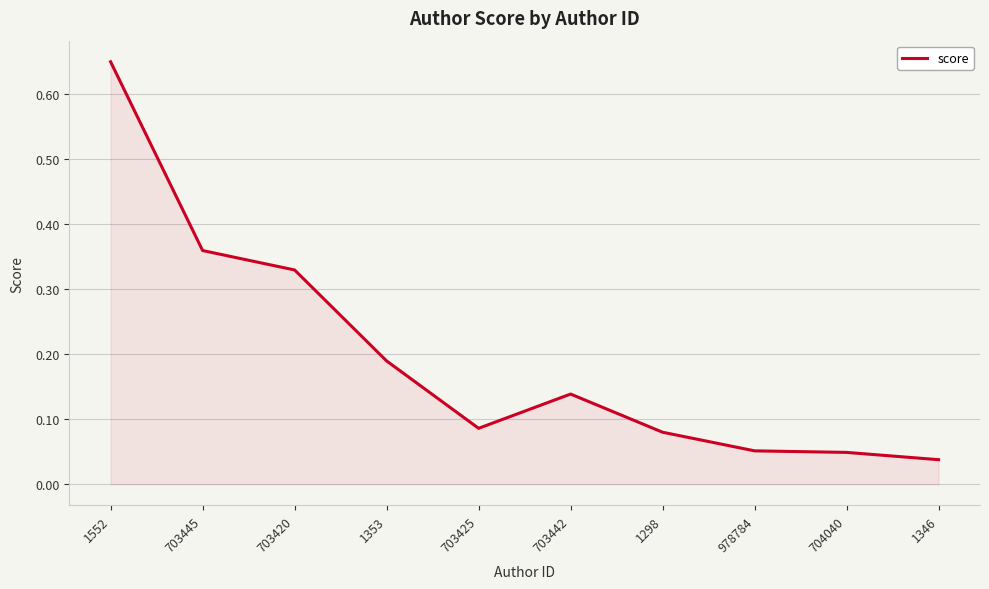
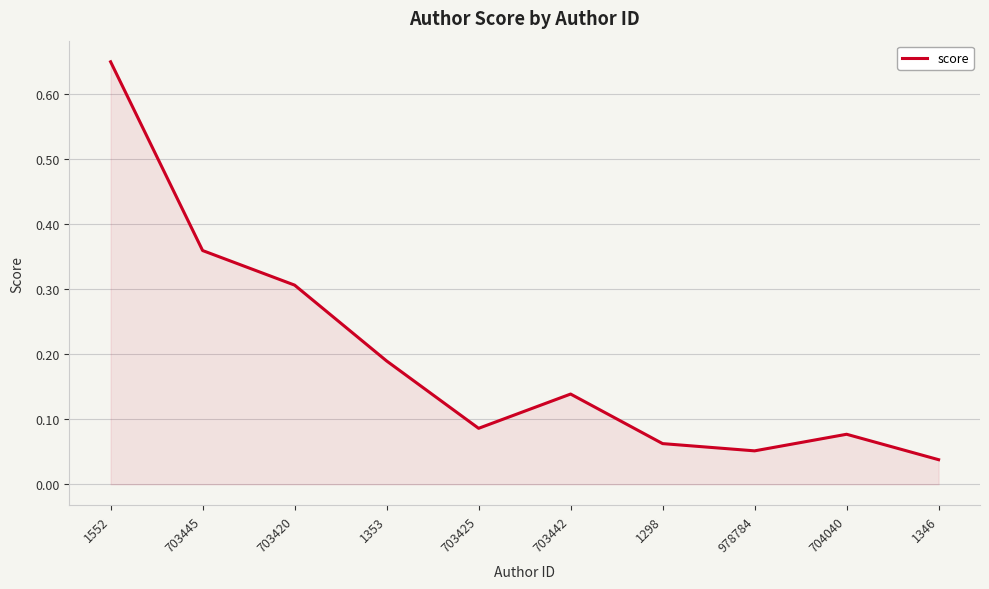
  {
    "1552": 0.65,
    "703445": 0.36,
-   "703420": 0.33,
+   "703420": 0.31,
    "1353": 0.19,
    "703425": 0.09,
    "703442": 0.14,
-   "1298": 0.08,
+   "1298": 0.06,
    "978784": 0.05,
-   "704040": 0.05,
+   "704040": 0.08,
    "1346": 0.04
  }
